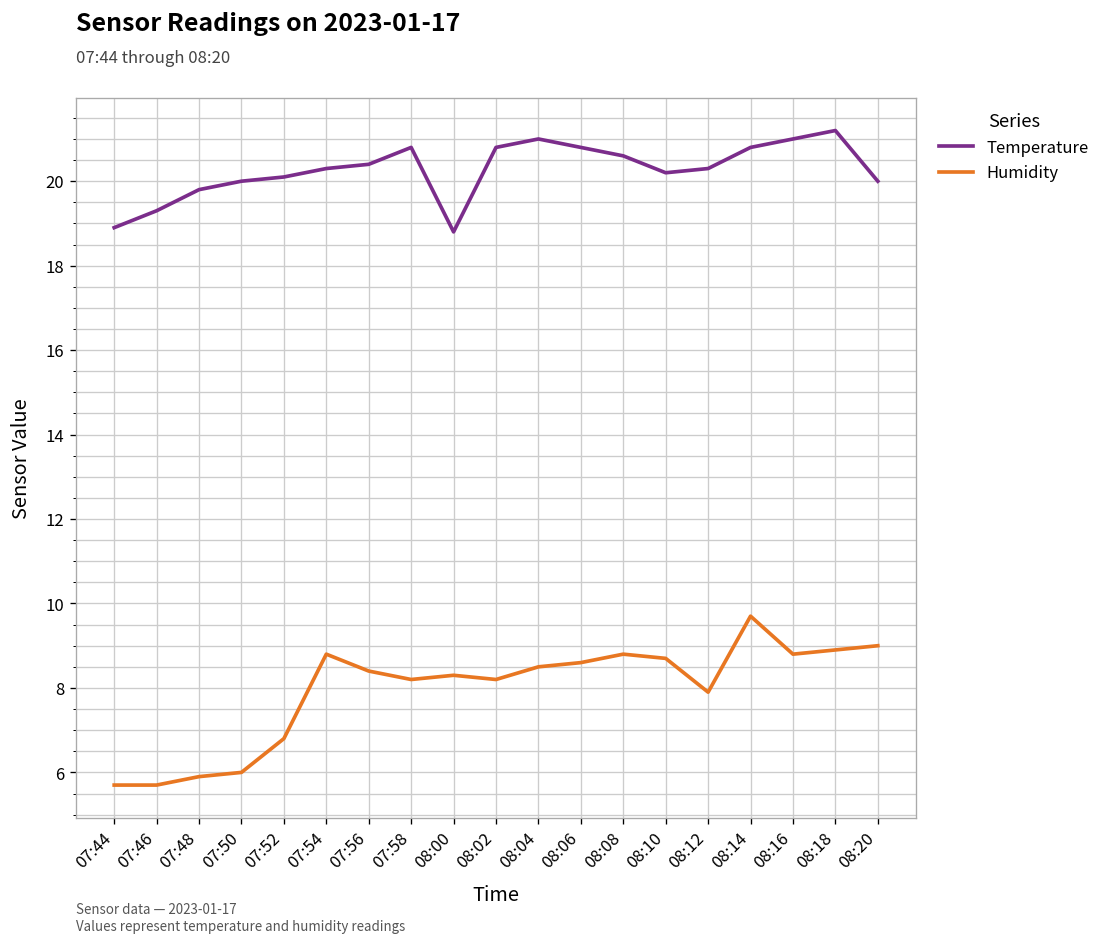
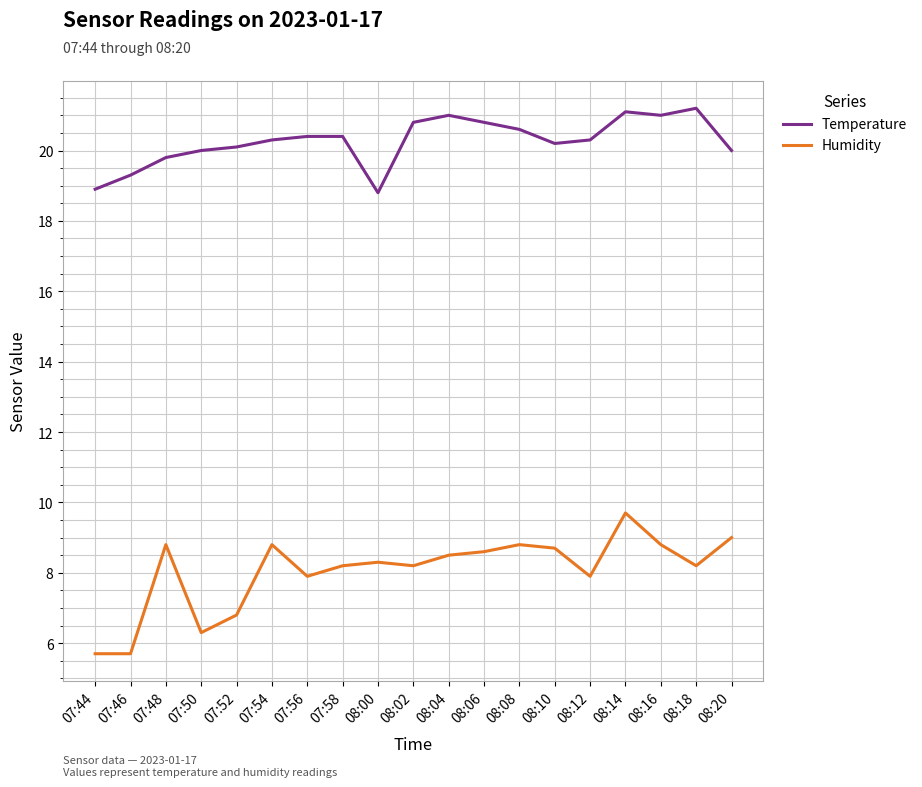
  {
    "Temperature": {
      "07:44": 18.9,
      "07:46": 19.3,
      "07:48": 19.8,
      "07:50": 20.0,
      "07:52": 20.1,
      "07:54": 20.3,
      "07:56": 20.4,
-     "07:58": 20.8,
+     "07:58": 20.4,
      "08:00": 18.8,
      "08:02": 20.8,
      "08:04": 21.0,
      "08:06": 20.8,
      "08:08": 20.6,
      "08:10": 20.2,
      "08:12": 20.3,
-     "08:14": 20.8,
+     "08:14": 21.1,
      "08:16": 21.0,
      "08:18": 21.2,
      "08:20": 20.0
    },
    "Humidity": {
      "07:44": 5.7,
      "07:46": 5.7,
-     "07:48": 5.9,
-     "07:50": 6.0,
+     "07:48": 8.8,
+     "07:50": 6.3,
      "07:52": 6.8,
      "07:54": 8.8,
-     "07:56": 8.4,
+     "07:56": 7.9,
      "07:58": 8.2,
      "08:00": 8.3,
      "08:02": 8.2,
      "08:04": 8.5,
      "08:06": 8.6,
      "08:08": 8.8,
      "08:10": 8.7,
      "08:12": 7.9,
      "08:14": 9.7,
      "08:16": 8.8,
-     "08:18": 8.9,
+     "08:18": 8.2,
      "08:20": 9.0
    }
  }
